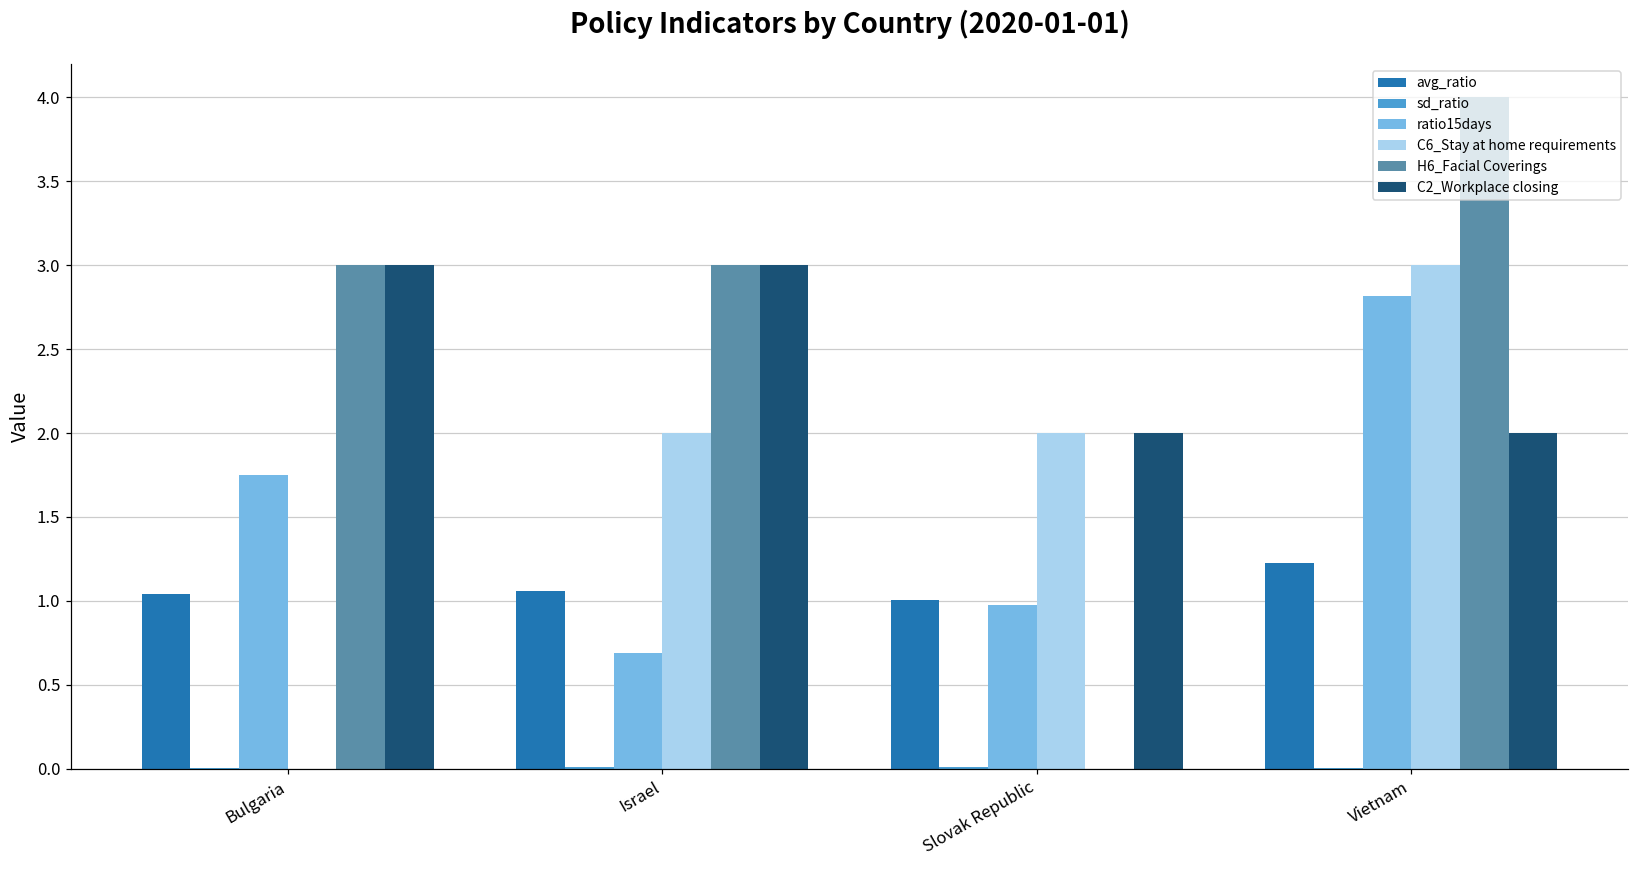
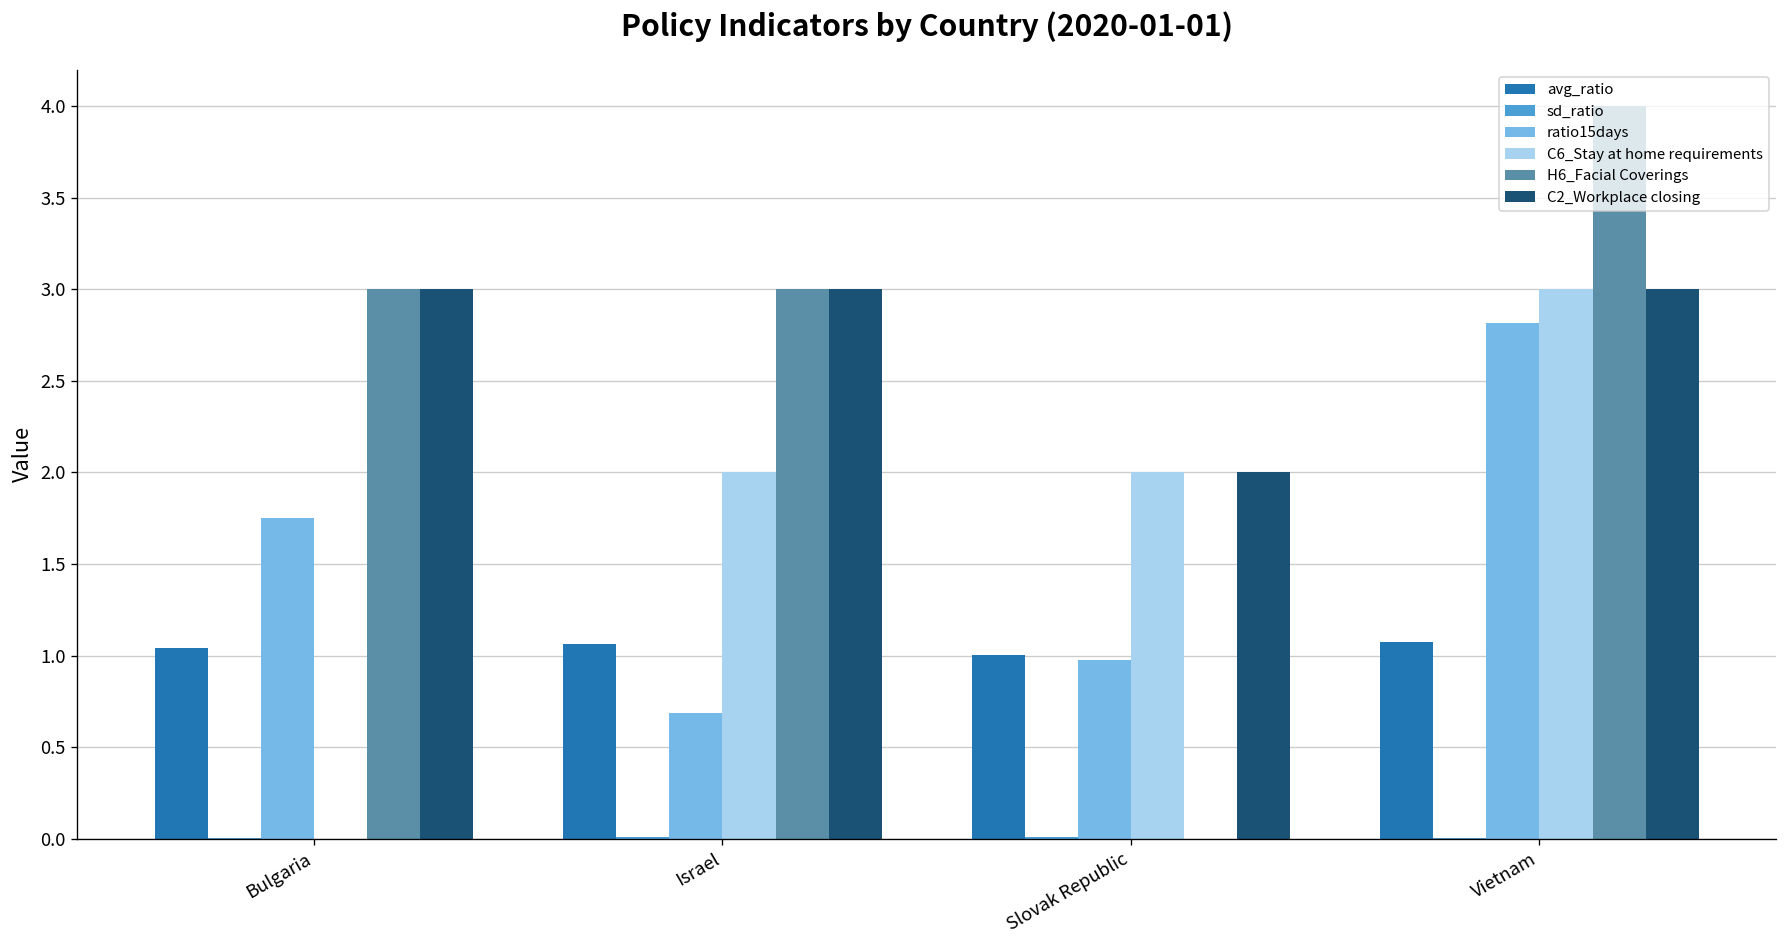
  {
    "avg_ratio": {
      "Bulgaria": 1.04,
      "Israel": 1.06,
      "Slovak Republic": 1.00,
-     "Vietnam": 1.23
+     "Vietnam": 1.07
    },
    "C2_Workplace closing": {
      "Bulgaria": 3,
      "Israel": 3,
      "Slovak Republic": 2,
-     "Vietnam": 2
+     "Vietnam": 3
    }
  }
